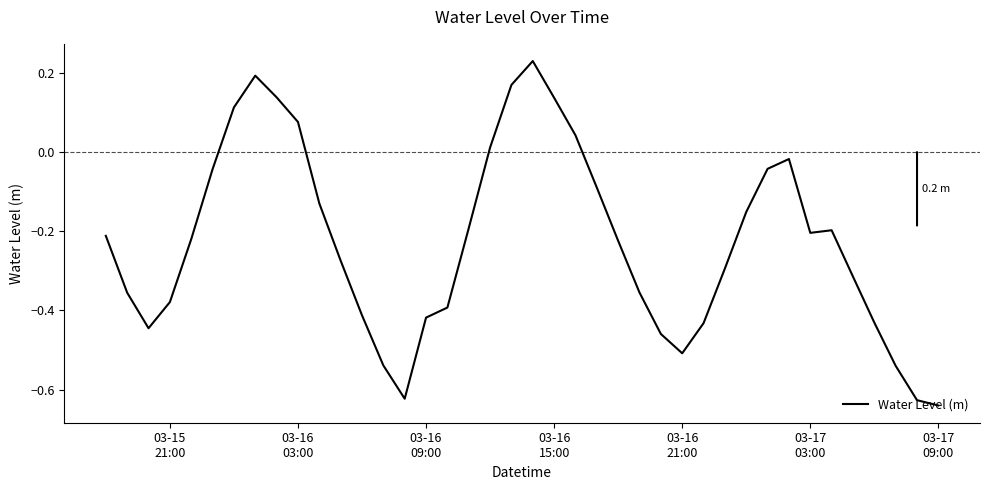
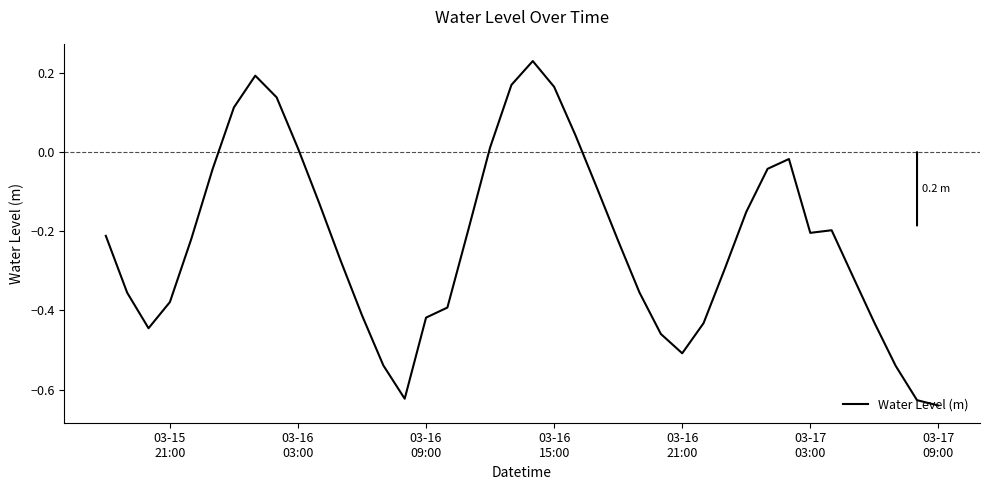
  {
    "03-15 21:00": -0.38,
-   "03-16 03:00": 0.08,
+   "03-16 03:00": 0.01,
    "03-16 09:00": -0.42,
-   "03-16 15:00": 0.14,
+   "03-16 15:00": 0.17,
    "03-16 21:00": -0.51,
    "03-17 03:00": -0.20,
    "03-17 09:00": -0.64
  }
